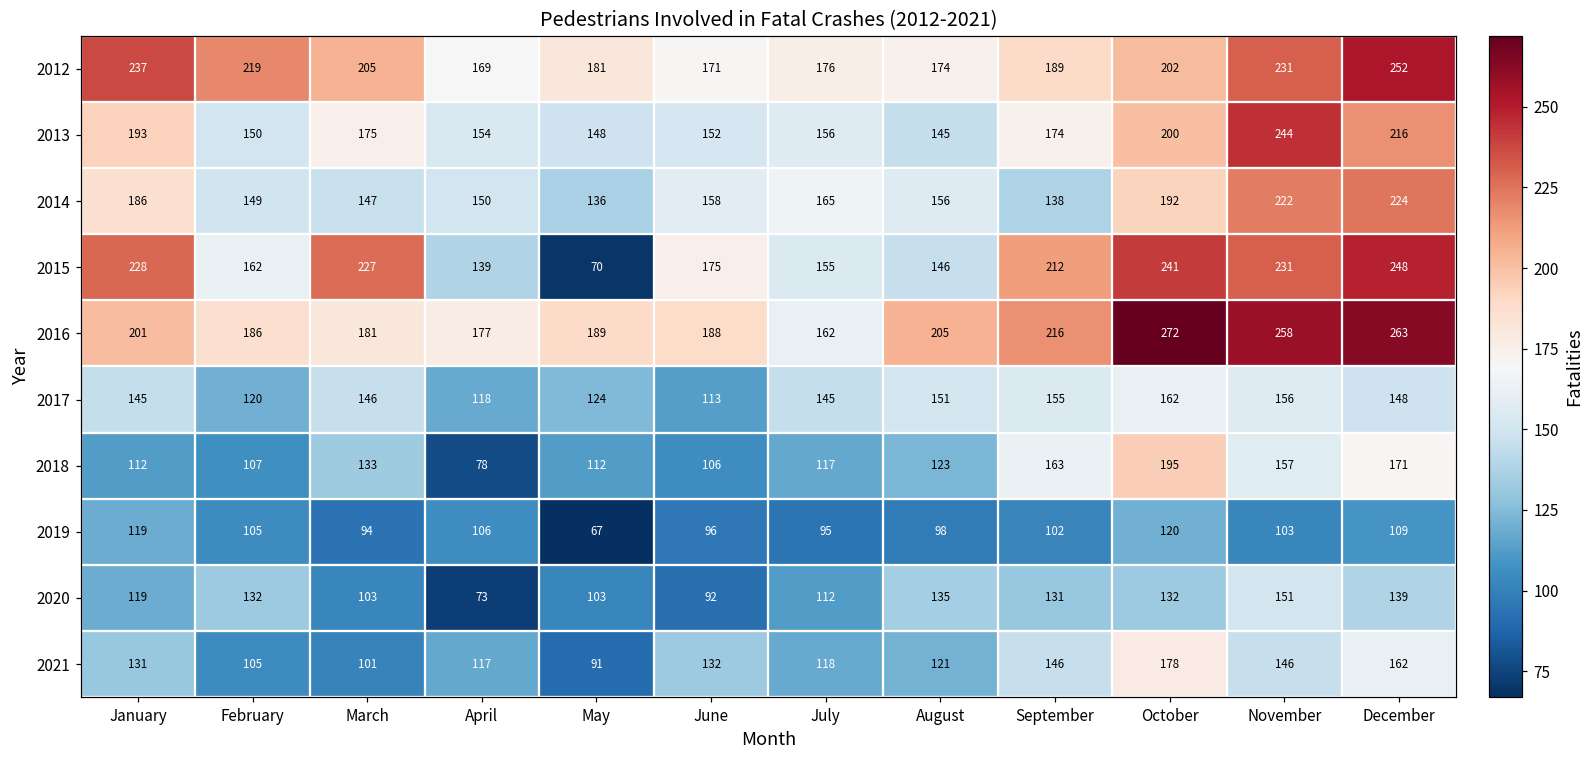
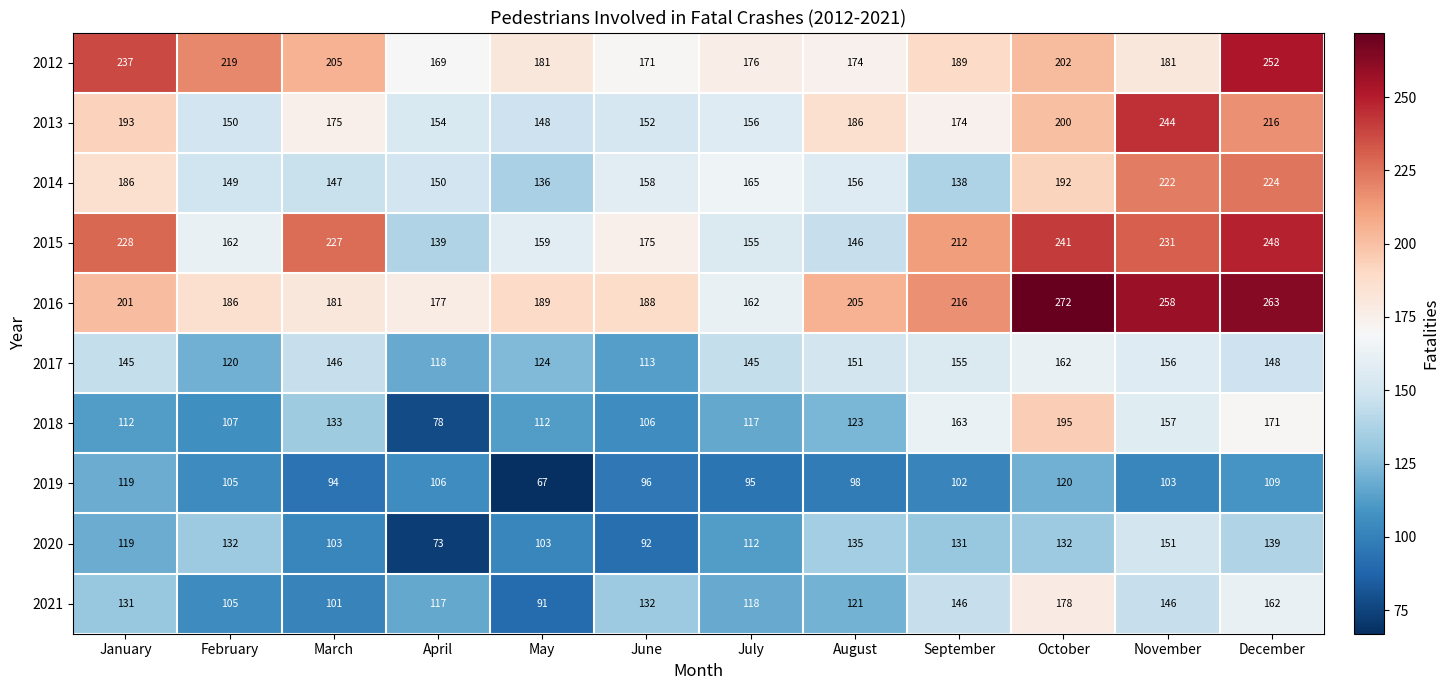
  {
    "2012": {
      "January": 237,
      "February": 219,
      "March": 205,
      "April": 169,
      "May": 181,
      "June": 171,
      "July": 176,
      "August": 174,
      "September": 189,
      "October": 202,
-     "November": 231,
+     "November": 181,
      "December": 252
    },
    "2013": {
      "January": 193,
      "February": 150,
      "March": 175,
      "April": 154,
      "May": 148,
      "June": 152,
      "July": 156,
-     "August": 145,
+     "August": 186,
      "September": 174,
      "October": 200,
      "November": 244,
      "December": 216
    },
    "2014": {
      "January": 186,
      "February": 149,
      "March": 147,
      "April": 150,
      "May": 136,
      "June": 158,
      "July": 165,
      "August": 156,
      "September": 138,
      "October": 192,
      "November": 222,
      "December": 224
    },
    "2015": {
      "January": 228,
      "February": 162,
      "March": 227,
      "April": 139,
-     "May": 70,
+     "May": 159,
      "June": 175,
      "July": 155,
      "August": 146,
      "September": 212,
      "October": 241,
      "November": 231,
      "December": 248
    },
    "2016": {
      "January": 201,
      "February": 186,
      "March": 181,
      "April": 177,
      "May": 189,
      "June": 188,
      "July": 162,
      "August": 205,
      "September": 216,
      "October": 272,
      "November": 258,
      "December": 263
    },
    "2017": {
      "January": 145,
      "February": 120,
      "March": 146,
      "April": 118,
      "May": 124,
      "June": 113,
      "July": 145,
      "August": 151,
      "September": 155,
      "October": 162,
      "November": 156,
      "December": 148
    },
    "2018": {
      "January": 112,
      "February": 107,
      "March": 133,
      "April": 78,
      "May": 112,
      "June": 106,
      "July": 117,
      "August": 123,
      "September": 163,
      "October": 195,
      "November": 157,
      "December": 171
    },
    "2019": {
      "January": 119,
      "February": 105,
      "March": 94,
      "April": 106,
      "May": 67,
      "June": 96,
      "July": 95,
      "August": 98,
      "September": 102,
      "October": 120,
      "November": 103,
      "December": 109
    },
    "2020": {
      "January": 119,
      "February": 132,
      "March": 103,
      "April": 73,
      "May": 103,
      "June": 92,
      "July": 112,
      "August": 135,
      "September": 131,
      "October": 132,
      "November": 151,
      "December": 139
    },
    "2021": {
      "January": 131,
      "February": 105,
      "March": 101,
      "April": 117,
      "May": 91,
      "June": 132,
      "July": 118,
      "August": 121,
      "September": 146,
      "October": 178,
      "November": 146,
      "December": 162
    }
  }
